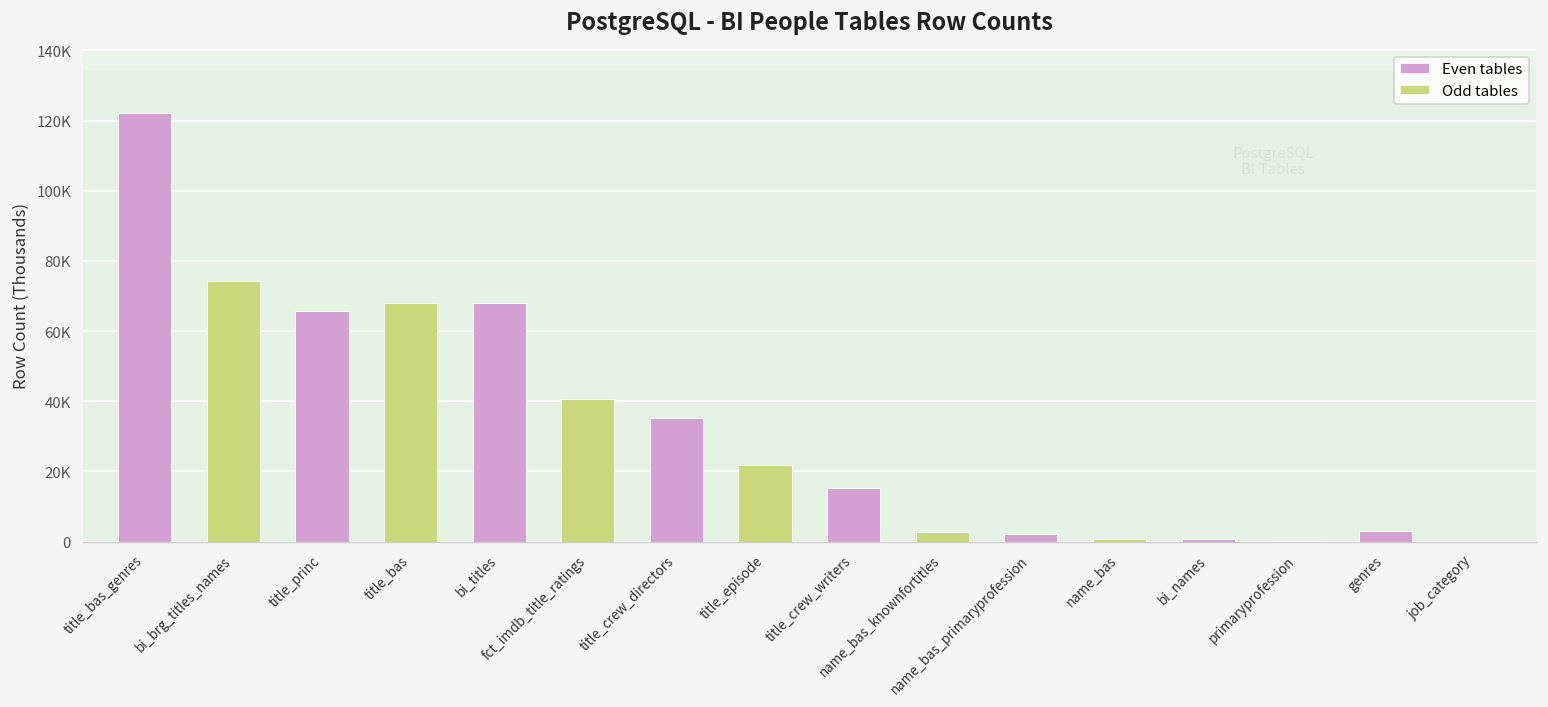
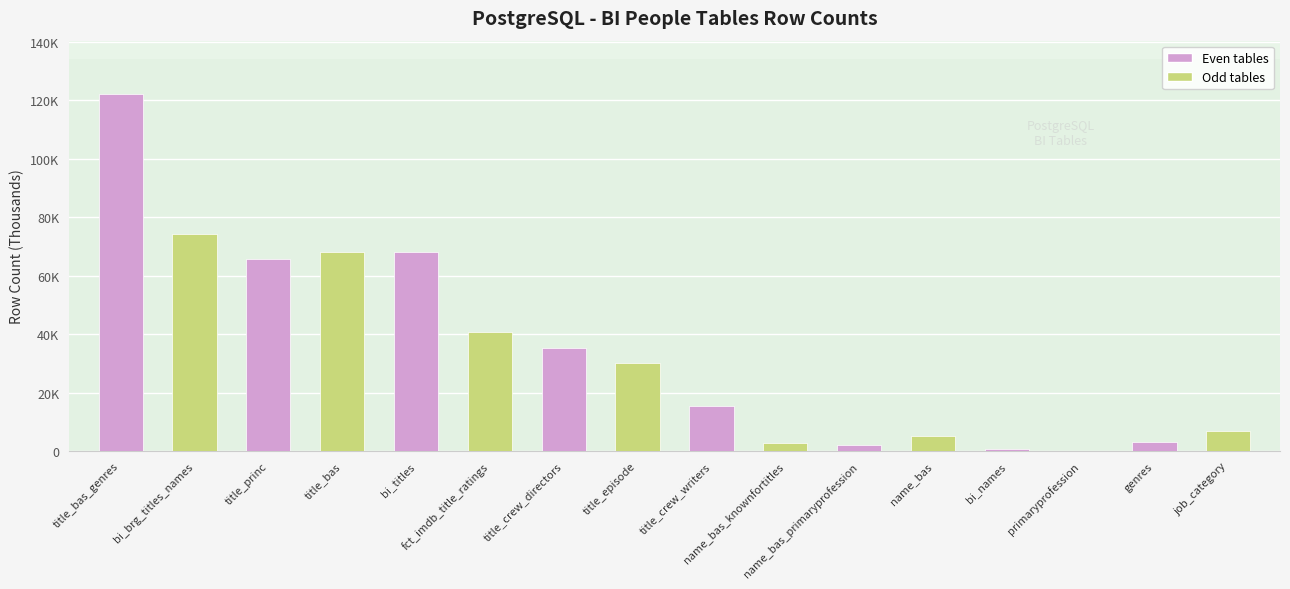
  {
    "title_bas_genres": 122000,
    "bi_brg_titles_names": 74000,
    "title_princ": 66000,
    "title_bas": 68000,
    "bi_titles": 68000,
    "fct_imdb_title_ratings": 41000,
    "title_crew_directors": 35000,
-   "title_episode": 22000,
+   "title_episode": 30000,
    "title_crew_writers": 15000,
    "name_bas_knownfortitles": 3000,
    "name_bas_primaryprofession": 2000,
-   "name_bas": 1000,
+   "name_bas": 5000,
    "genres": 3000,
-   "job_category": 0
+   "job_category": 7000
  }
